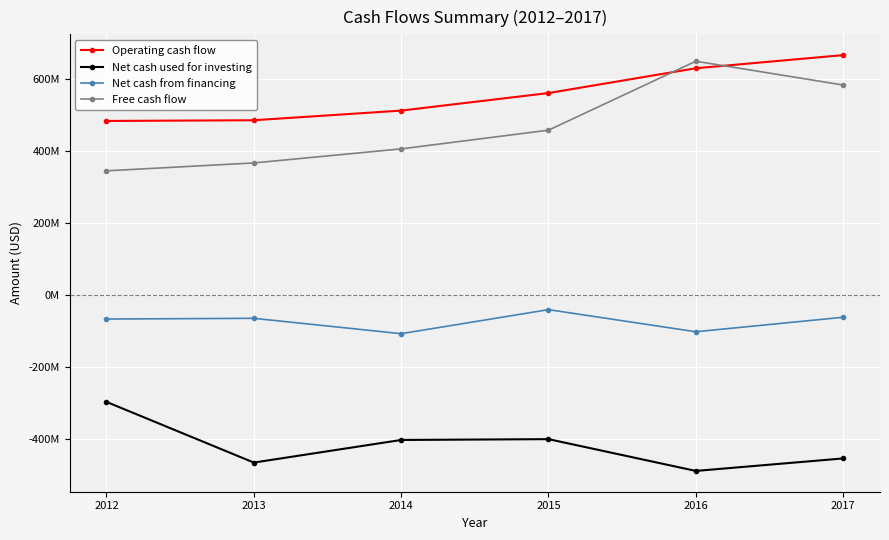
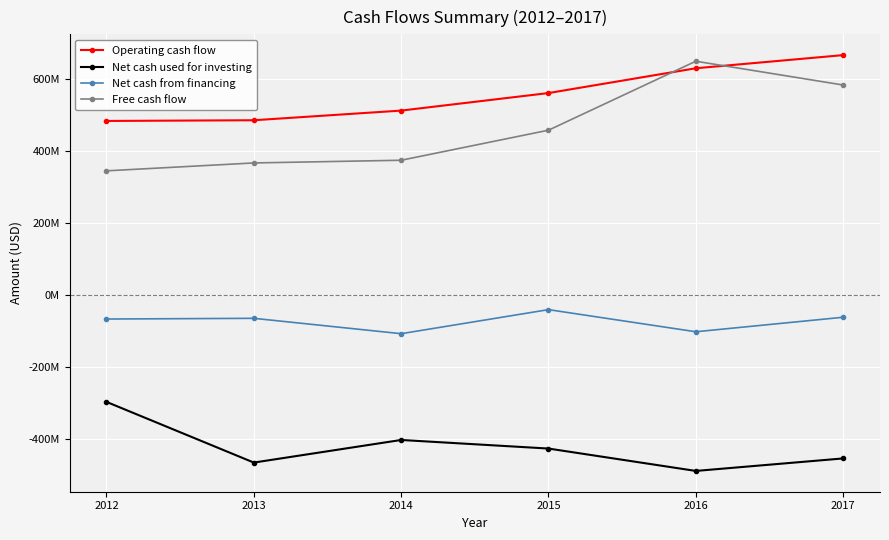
  {
    "Operating cash flow": {
      "2012": 480000000,
      "2013": 480000000,
      "2014": 510000000,
      "2015": 560000000,
      "2016": 630000000,
      "2017": 670000000
    },
    "Net cash used for investing": {
      "2012": -300000000,
      "2013": -460000000,
      "2014": -400000000,
-     "2015": -400000000,
+     "2015": -430000000,
      "2016": -490000000,
      "2017": -450000000
    },
    "Net cash from financing": {
      "2012": -70000000,
      "2013": -60000000,
      "2014": -110000000,
      "2015": -40000000,
      "2016": -100000000,
      "2017": -60000000
    },
    "Free cash flow": {
      "2012": 340000000,
      "2013": 370000000,
-     "2014": 410000000,
+     "2014": 370000000,
      "2015": 460000000,
      "2016": 650000000,
      "2017": 580000000
    }
  }
